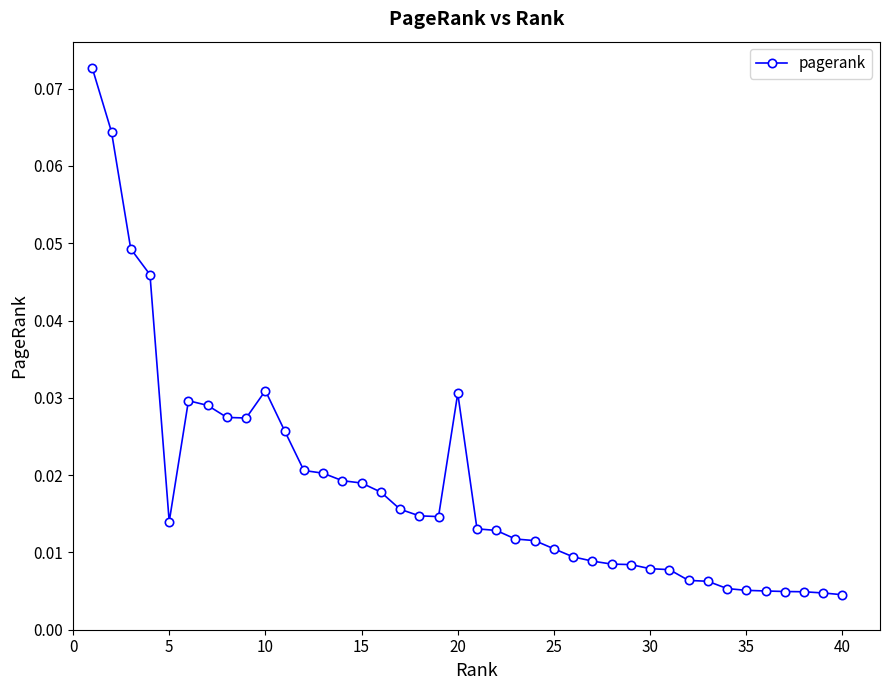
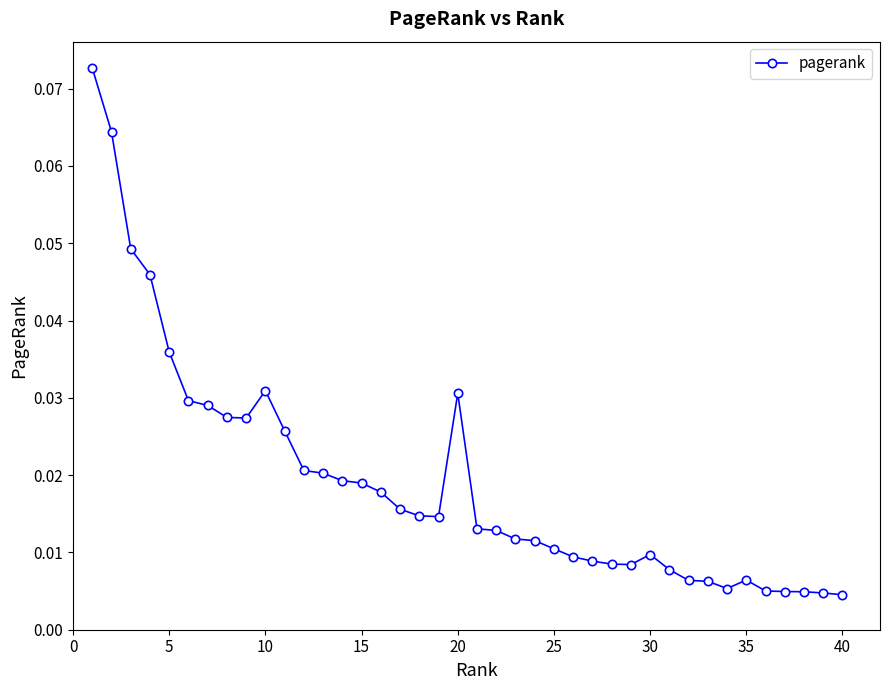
  {
-   "5": 0.014,
+   "5": 0.036,
    "10": 0.031,
    "15": 0.019,
    "20": 0.031,
    "25": 0.010,
-   "30": 0.008,
-   "35": 0.005,
+   "30": 0.010,
+   "35": 0.006,
    "40": 0.005
  }
